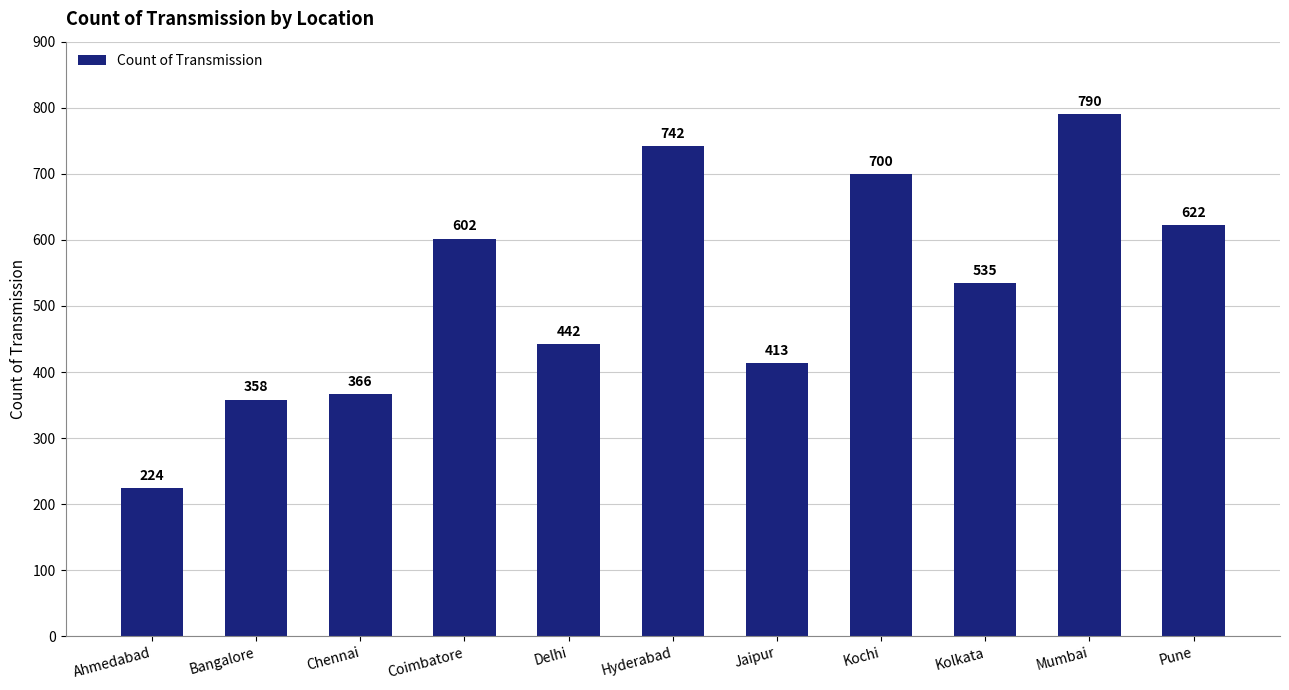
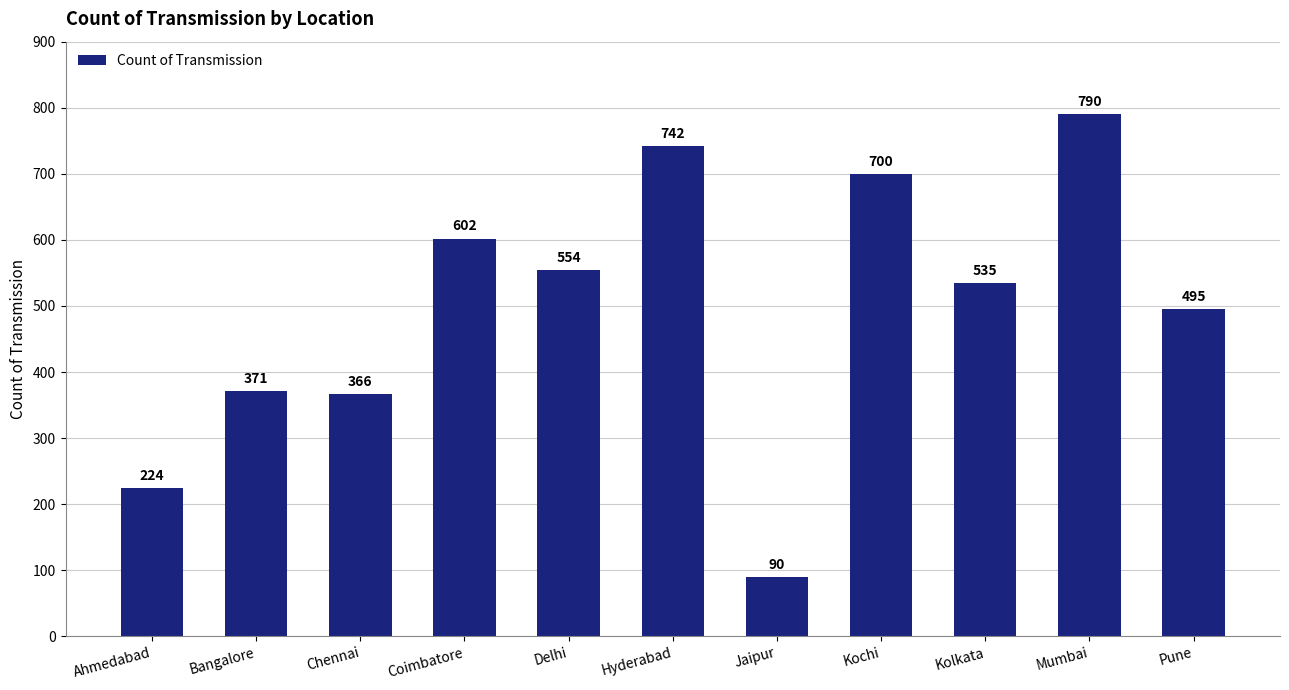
  {
    "Ahmedabad": 224,
-   "Bangalore": 358,
+   "Bangalore": 371,
    "Chennai": 366,
    "Coimbatore": 602,
-   "Delhi": 442,
+   "Delhi": 554,
    "Hyderabad": 742,
-   "Jaipur": 413,
+   "Jaipur": 90,
    "Kochi": 700,
    "Kolkata": 535,
    "Mumbai": 790,
-   "Pune": 622
+   "Pune": 495
  }
